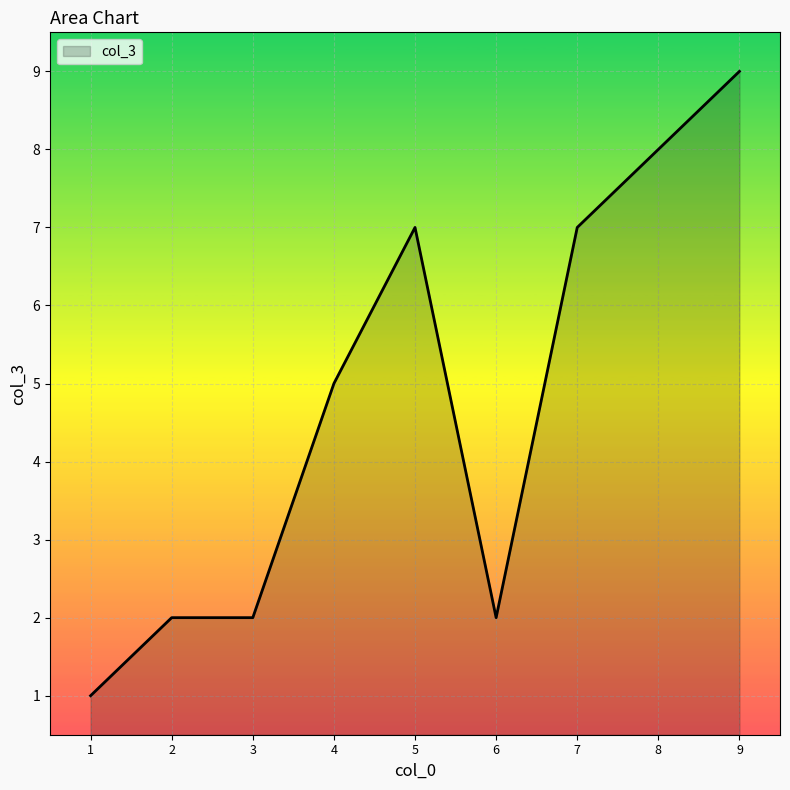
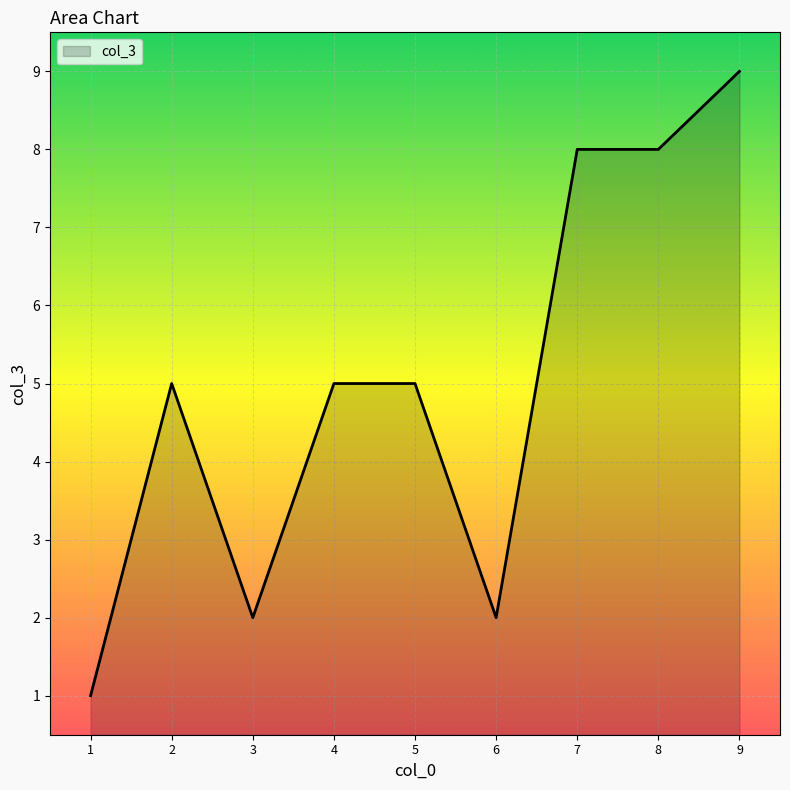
  {
    "1": 1,
-   "2": 2,
+   "2": 5,
    "3": 2,
    "4": 5,
-   "5": 7,
+   "5": 5,
    "6": 2,
-   "7": 7,
+   "7": 8,
    "8": 8,
    "9": 9
  }
